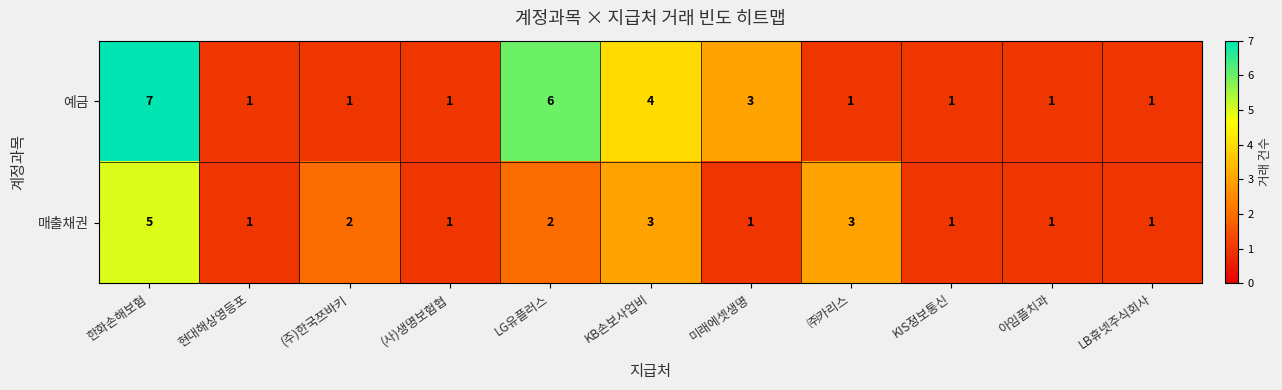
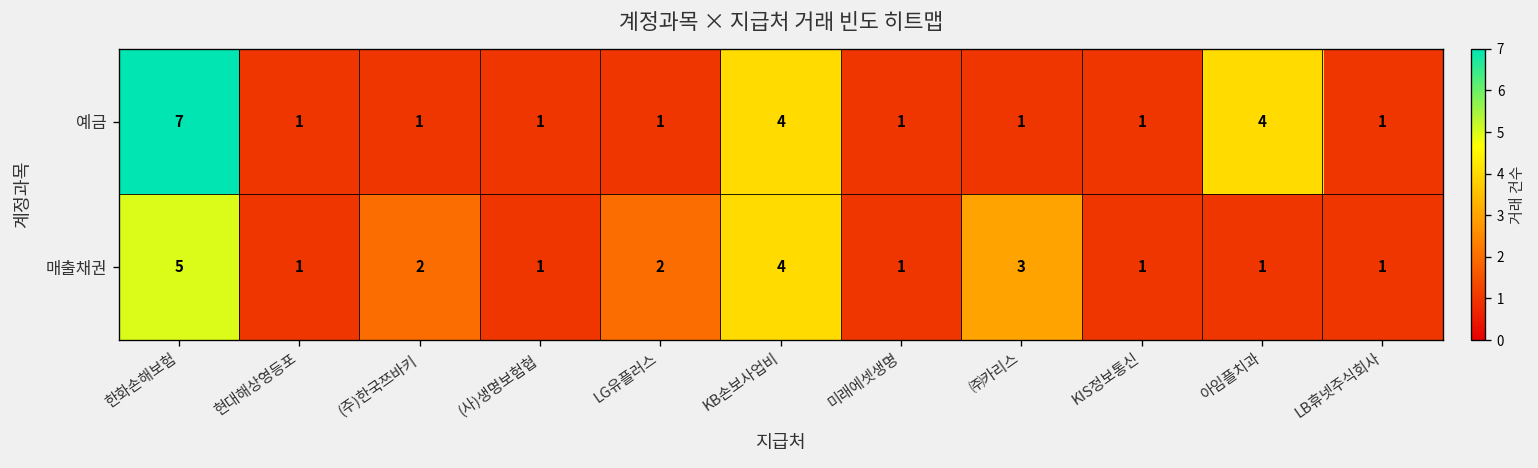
  {
    "예금": {
      "한화손해보험": 7,
      "현대해상영등포": 1,
      "(주)한국쯔바키": 1,
      "(사)생명보험협": 1,
-     "LG유플러스": 6,
+     "LG유플러스": 1,
      "KB손보사업비": 4,
-     "미래에셋생명": 3,
+     "미래에셋생명": 1,
      "㈜카리스": 1,
      "KIS정보통신": 1,
-     "아임플치과": 1,
+     "아임플치과": 4,
      "LB휴넷주식회사": 1
    },
    "매출채권": {
      "한화손해보험": 5,
      "현대해상영등포": 1,
      "(주)한국쯔바키": 2,
      "(사)생명보험협": 1,
      "LG유플러스": 2,
-     "KB손보사업비": 3,
+     "KB손보사업비": 4,
      "미래에셋생명": 1,
      "㈜카리스": 3,
      "KIS정보통신": 1,
      "아임플치과": 1,
      "LB휴넷주식회사": 1
    }
  }
